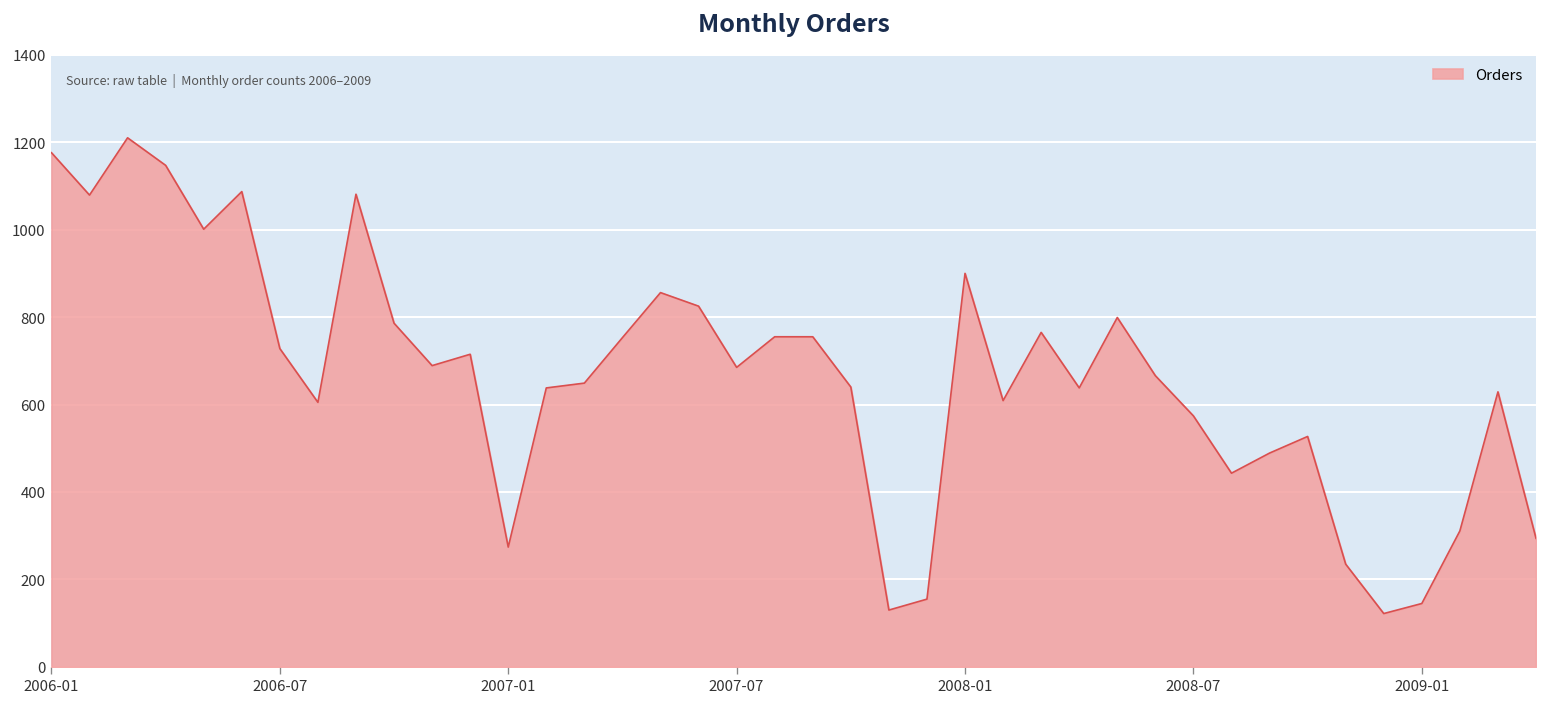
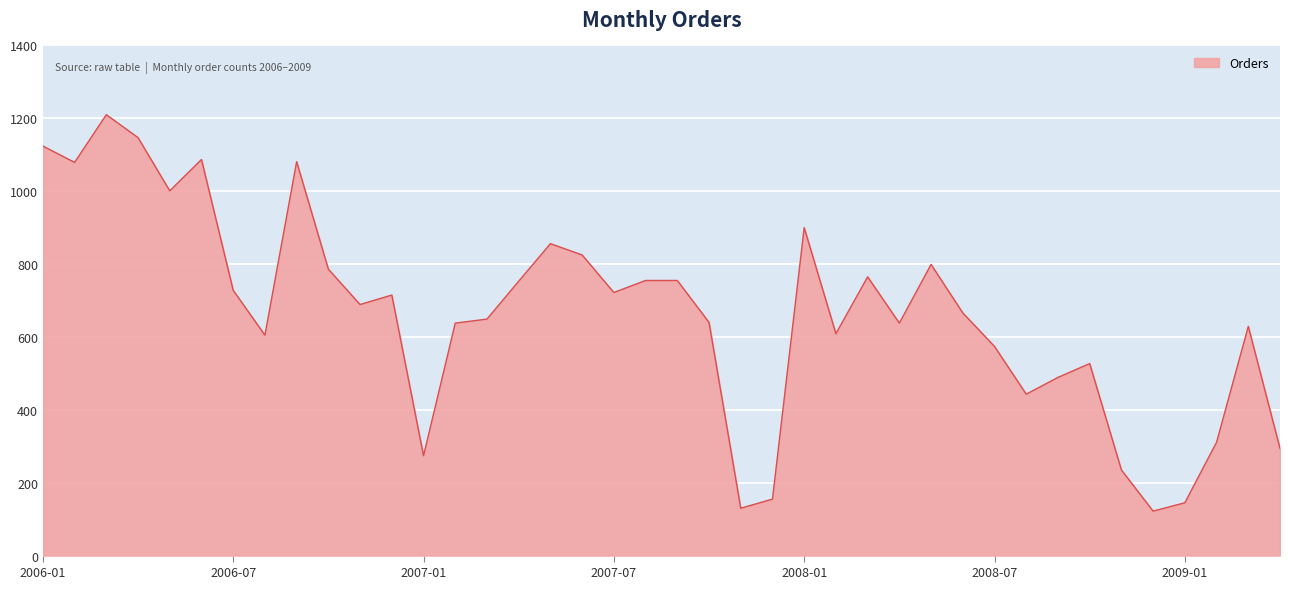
  {
-   "2006-01": 1180,
+   "2006-01": 1120,
    "2006-07": 730,
    "2007-01": 270,
-   "2007-07": 690,
+   "2007-07": 720,
    "2008-01": 900,
    "2008-07": 570,
    "2009-01": 150
  }
